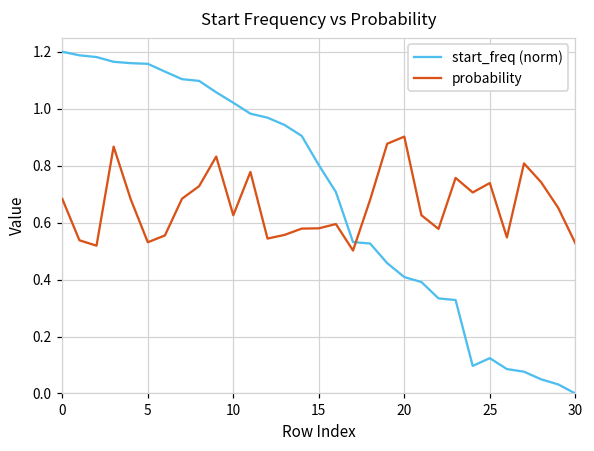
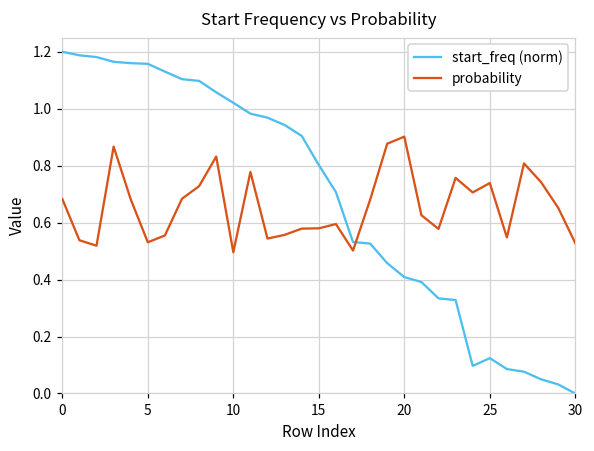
  {
    "start_freq (norm)": {
      "0": 1.20,
      "5": 1.16,
      "10": 1.02,
      "15": 0.80,
      "20": 0.41,
      "25": 0.12,
      "30": 0.00
    },
    "probability": {
      "0": 0.68,
      "5": 0.53,
-     "10": 0.63,
+     "10": 0.50,
      "15": 0.58,
      "20": 0.90,
      "25": 0.74,
      "30": 0.53
    }
  }
